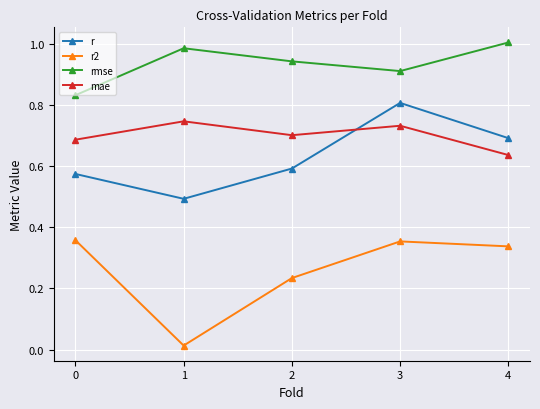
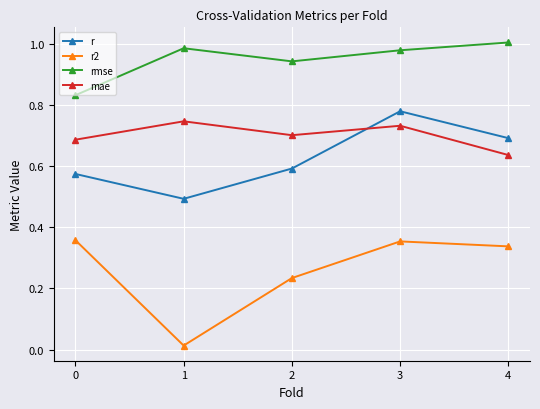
  {
    "r": {
      "0": 0.57,
      "1": 0.49,
      "2": 0.59,
-     "3": 0.81,
+     "3": 0.78,
      "4": 0.69
    },
    "r2": {
      "0": 0.36,
      "1": 0.01,
      "2": 0.23,
      "3": 0.35,
      "4": 0.34
    },
    "rmse": {
      "0": 0.83,
      "1": 0.99,
      "2": 0.94,
-     "3": 0.91,
+     "3": 0.98,
      "4": 1.00
    },
    "mae": {
      "0": 0.69,
      "1": 0.75,
      "2": 0.70,
      "3": 0.73,
      "4": 0.64
    }
  }
